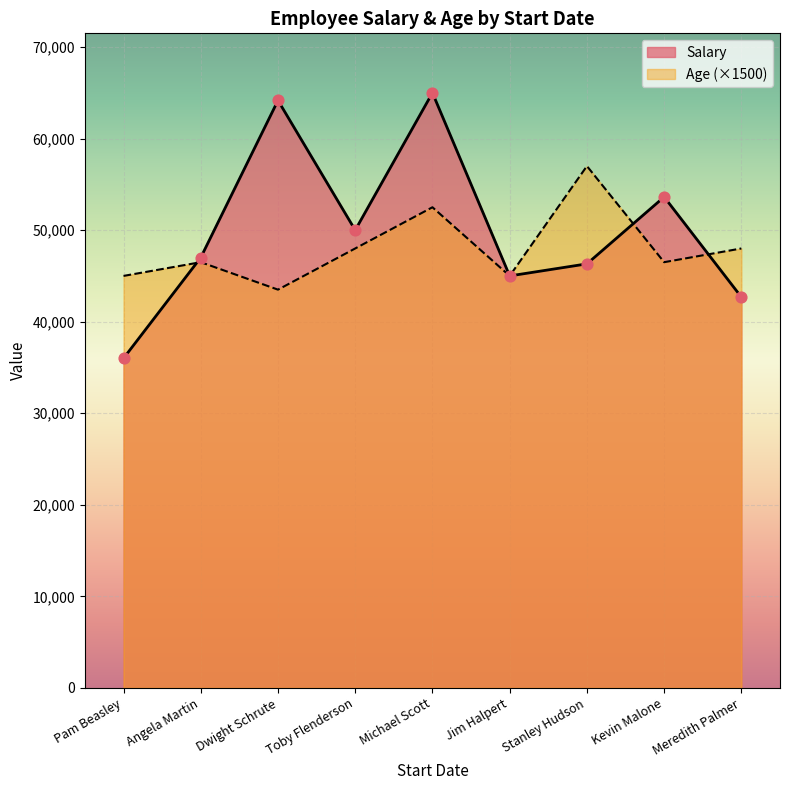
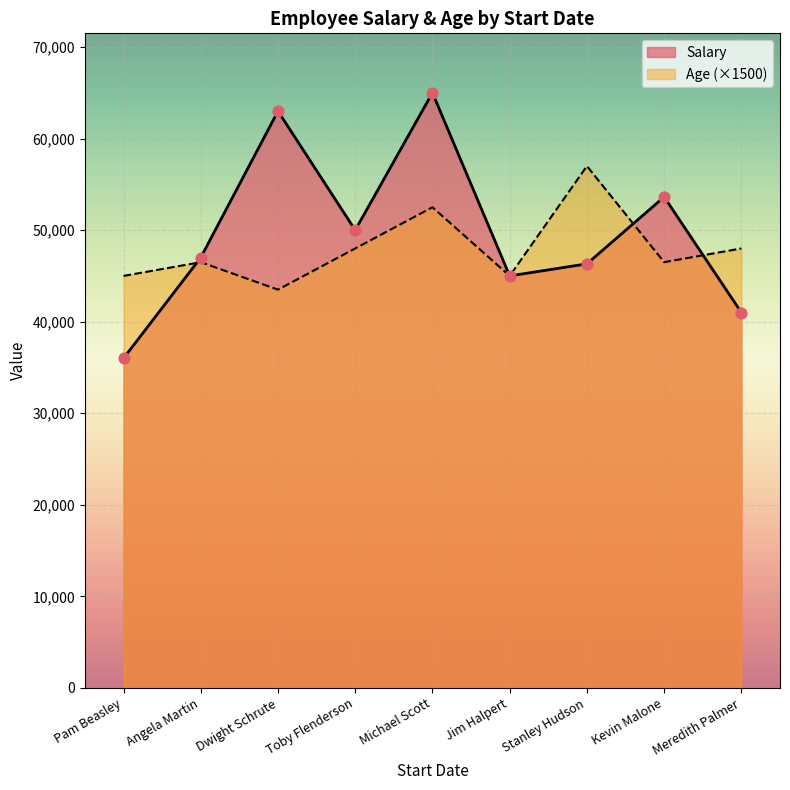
  {
    "Salary": {
      "Pam Beasley": "36,000",
      "Angela Martin": "47,000",
-     "Dwight Schrute": "64,000",
+     "Dwight Schrute": "63,000",
      "Toby Flenderson": "50,000",
      "Michael Scott": "65,000",
      "Stanley Hudson": "46,000",
      "Kevin Malone": "54,000",
-     "Meredith Palmer": "43,000"
+     "Meredith Palmer": "41,000"
    },
    "Age (×1500)": {
      "Pam Beasley": "45,000",
      "Angela Martin": "47,000",
      "Dwight Schrute": "44,000",
      "Toby Flenderson": "48,000",
      "Michael Scott": "53,000",
      "Stanley Hudson": "57,000",
      "Kevin Malone": "47,000",
      "Meredith Palmer": "48,000"
    }
  }
